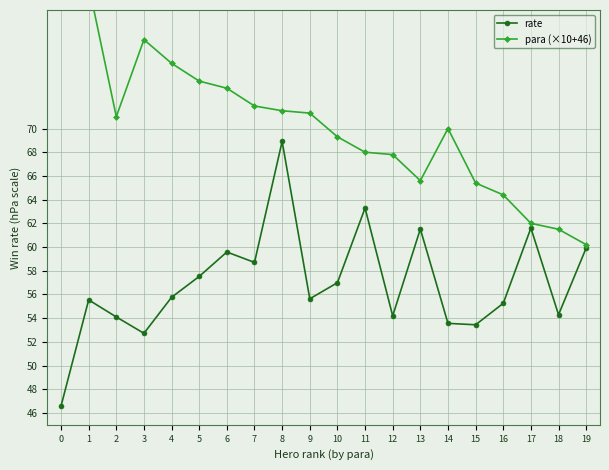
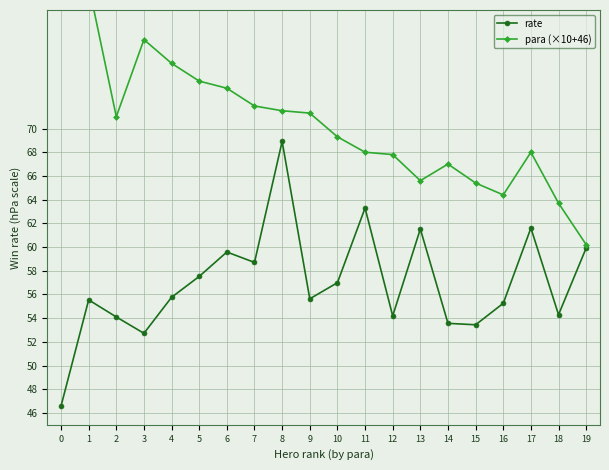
  {
    "rate": {
      "0": 46.6,
      "1": 55.5,
      "2": 54.1,
      "3": 52.7,
      "4": 55.8,
      "5": 57.5,
      "6": 59.6,
      "7": 58.7,
      "8": 68.9,
      "9": 55.6,
      "10": 57.0,
      "11": 63.3,
      "12": 54.2,
      "13": 61.5,
      "14": 53.6,
      "15": 53.4,
      "16": 55.3,
      "17": 61.6,
      "18": 54.3,
      "19": 59.9
    },
    "para (×10+46)": {
      "2": 71.0,
      "3": 77.5,
      "4": 75.5,
      "5": 74.0,
      "6": 73.4,
      "7": 71.9,
      "8": 71.5,
      "9": 71.3,
      "10": 69.3,
      "11": 68.0,
      "12": 67.8,
      "13": 65.6,
-     "14": 70.0,
+     "14": 67.0,
      "15": 65.4,
      "16": 64.4,
-     "17": 62.0,
-     "18": 61.5,
+     "17": 68.0,
+     "18": 63.7,
      "19": 60.2
    }
  }
